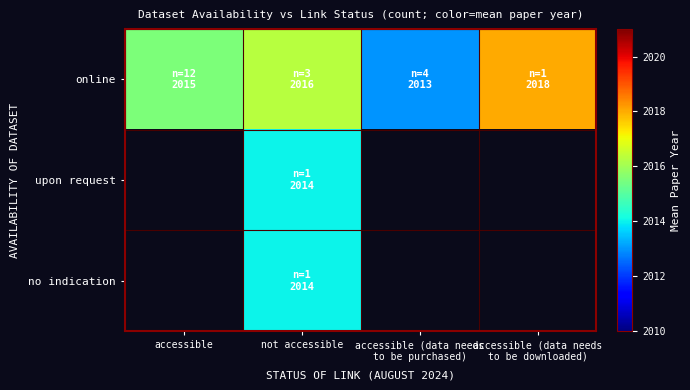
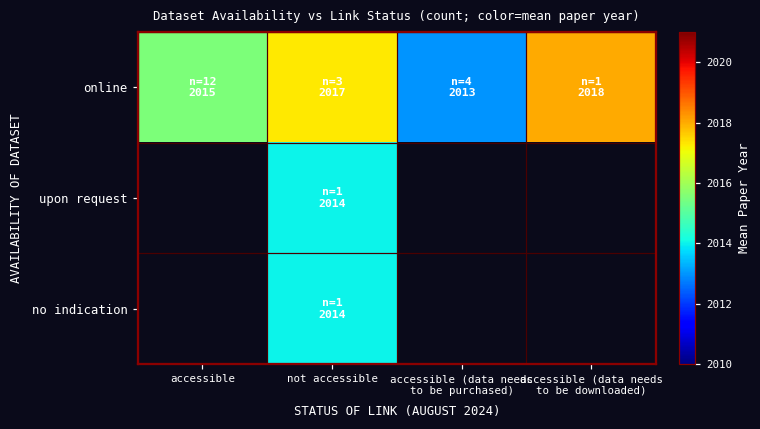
  {
    "online": {
-     "not accessible": 2016
+     "not accessible": 2017
    }
  }
